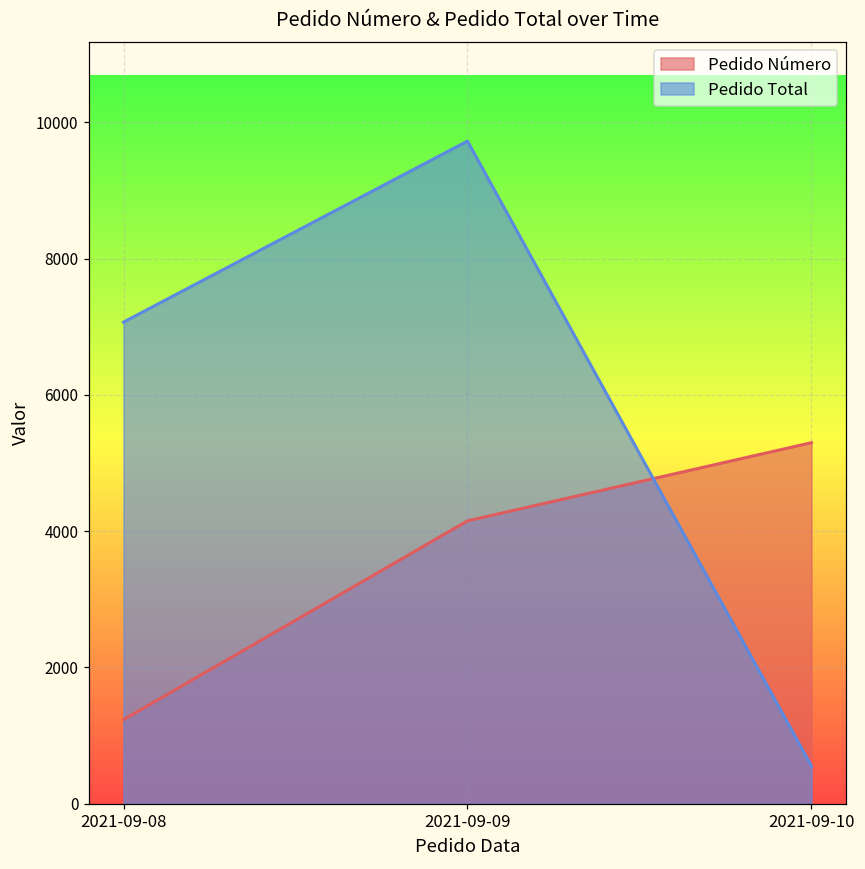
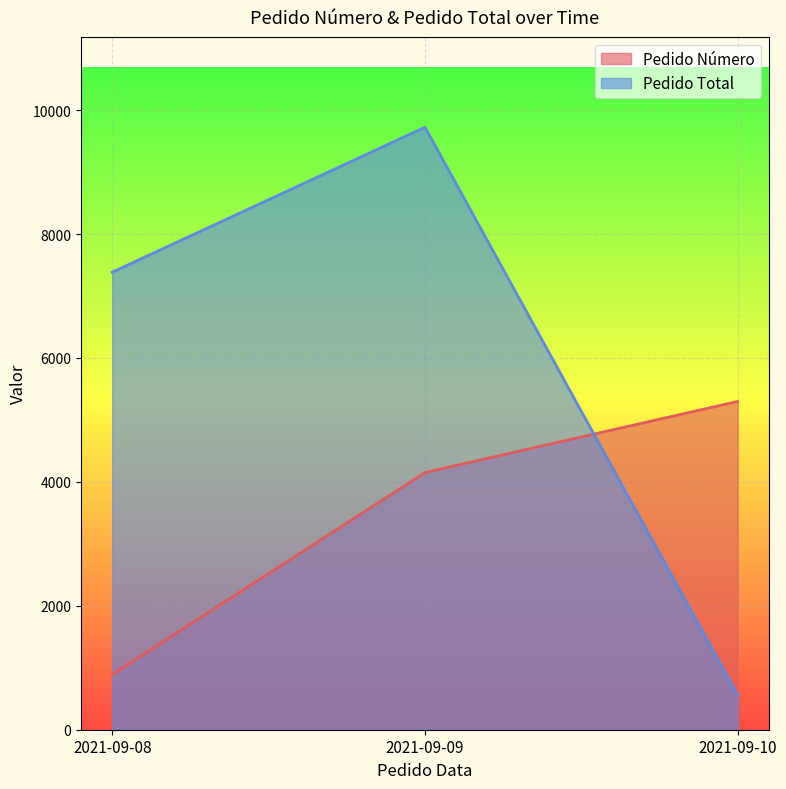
  {
    "Pedido Número": {
-     "2021-09-08": 1200,
+     "2021-09-08": 900,
      "2021-09-09": 4200,
      "2021-09-10": 5300
    },
    "Pedido Total": {
-     "2021-09-08": 7100,
+     "2021-09-08": 7400,
      "2021-09-09": 9700,
      "2021-09-10": 600
    }
  }
